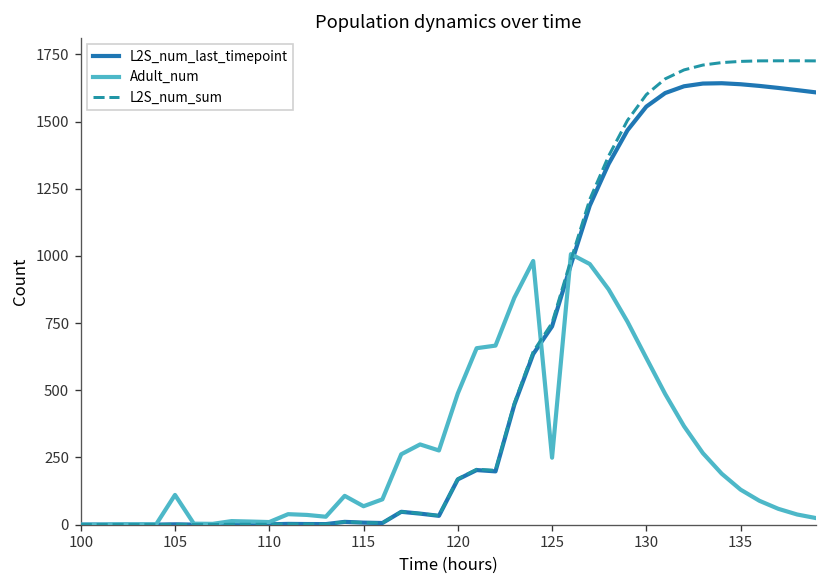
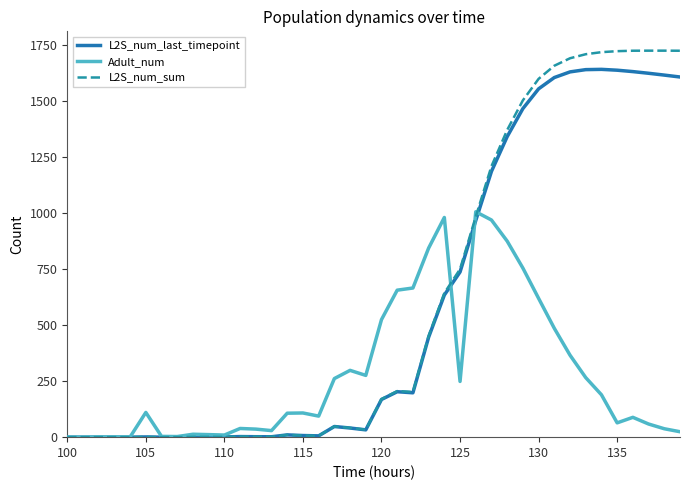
  {
    "Adult_num": {
      "105": 110,
-     "115": 70,
-     "120": 490,
+     "115": 110,
+     "120": 530,
      "125": 250,
      "130": 620,
-     "135": 130
+     "135": 60
    }
  }
